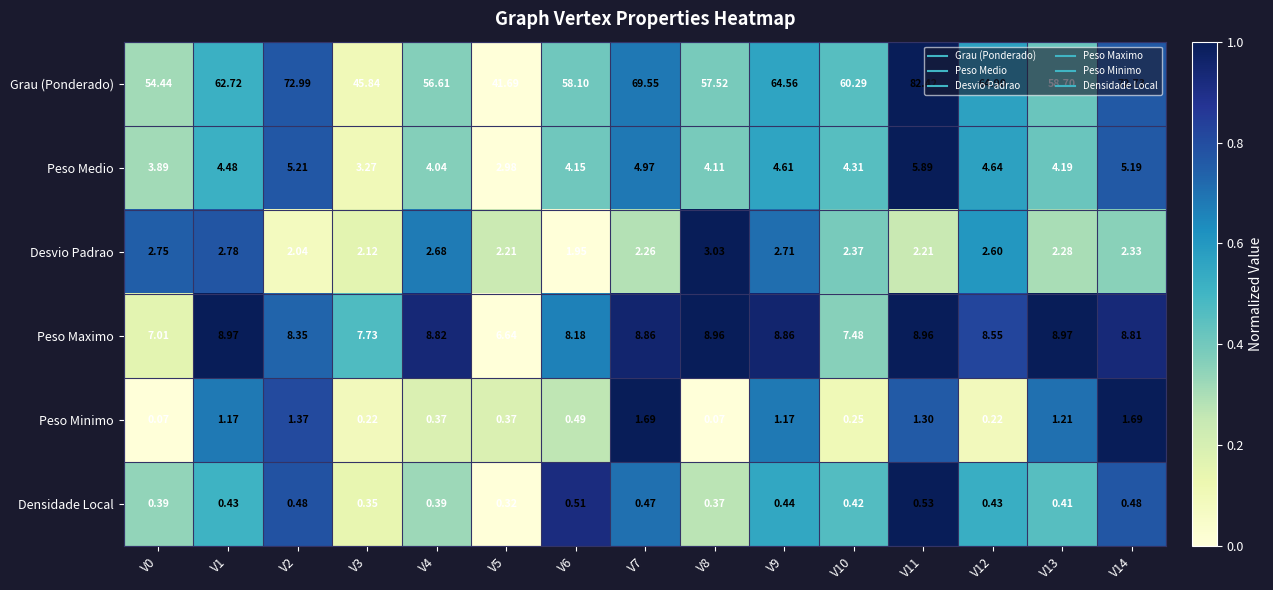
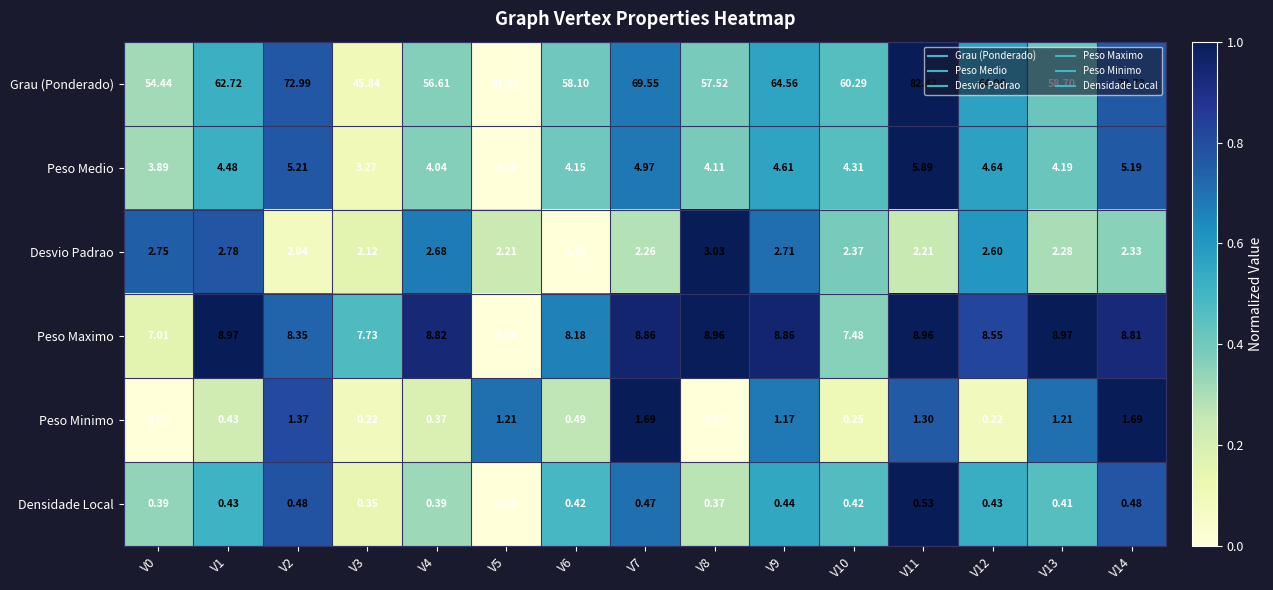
  {
    "Grau (Ponderado)": {
      "V0": 54.44,
      "V1": 62.72,
      "V2": 72.99,
      "V3": 45.84,
      "V4": 56.61,
      "V6": 58.10,
      "V7": 69.55,
      "V8": 57.52,
      "V9": 64.56,
      "V10": 60.29
    },
    "Peso Medio": {
      "V0": 3.89,
      "V1": 4.48,
      "V2": 5.21,
      "V3": 3.27,
      "V4": 4.04,
      "V6": 4.15,
      "V7": 4.97,
      "V8": 4.11,
      "V9": 4.61,
      "V10": 4.31,
      "V11": 5.89,
      "V12": 4.64,
      "V13": 4.19,
      "V14": 5.19
    },
    "Desvio Padrao": {
      "V0": 2.75,
      "V1": 2.78,
      "V2": 2.04,
      "V3": 2.12,
      "V4": 2.68,
      "V5": 2.21,
      "V7": 2.26,
      "V8": 3.03,
      "V9": 2.71,
      "V10": 2.37,
      "V11": 2.21,
      "V12": 2.60,
      "V13": 2.28,
      "V14": 2.33
    },
    "Peso Maximo": {
      "V0": 7.01,
      "V1": 8.97,
      "V2": 8.35,
      "V3": 7.73,
      "V4": 8.82,
      "V6": 8.18,
      "V7": 8.86,
      "V8": 8.96,
      "V9": 8.86,
      "V10": 7.48,
      "V11": 8.96,
      "V12": 8.55,
      "V13": 8.97,
      "V14": 8.81
    },
    "Peso Minimo": {
-     "V1": 1.17,
+     "V1": 0.43,
      "V2": 1.37,
      "V3": 0.22,
      "V4": 0.37,
-     "V5": 0.37,
+     "V5": 1.21,
      "V6": 0.49,
      "V7": 1.69,
      "V9": 1.17,
      "V10": 0.25,
      "V11": 1.30,
      "V12": 0.22,
      "V13": 1.21,
      "V14": 1.69
    },
    "Densidade Local": {
      "V0": 0.39,
      "V1": 0.43,
      "V2": 0.48,
      "V3": 0.35,
      "V4": 0.39,
-     "V6": 0.51,
+     "V6": 0.42,
      "V7": 0.47,
      "V8": 0.37,
      "V9": 0.44,
      "V10": 0.42,
      "V11": 0.53,
      "V12": 0.43,
      "V13": 0.41,
      "V14": 0.48
    }
  }
